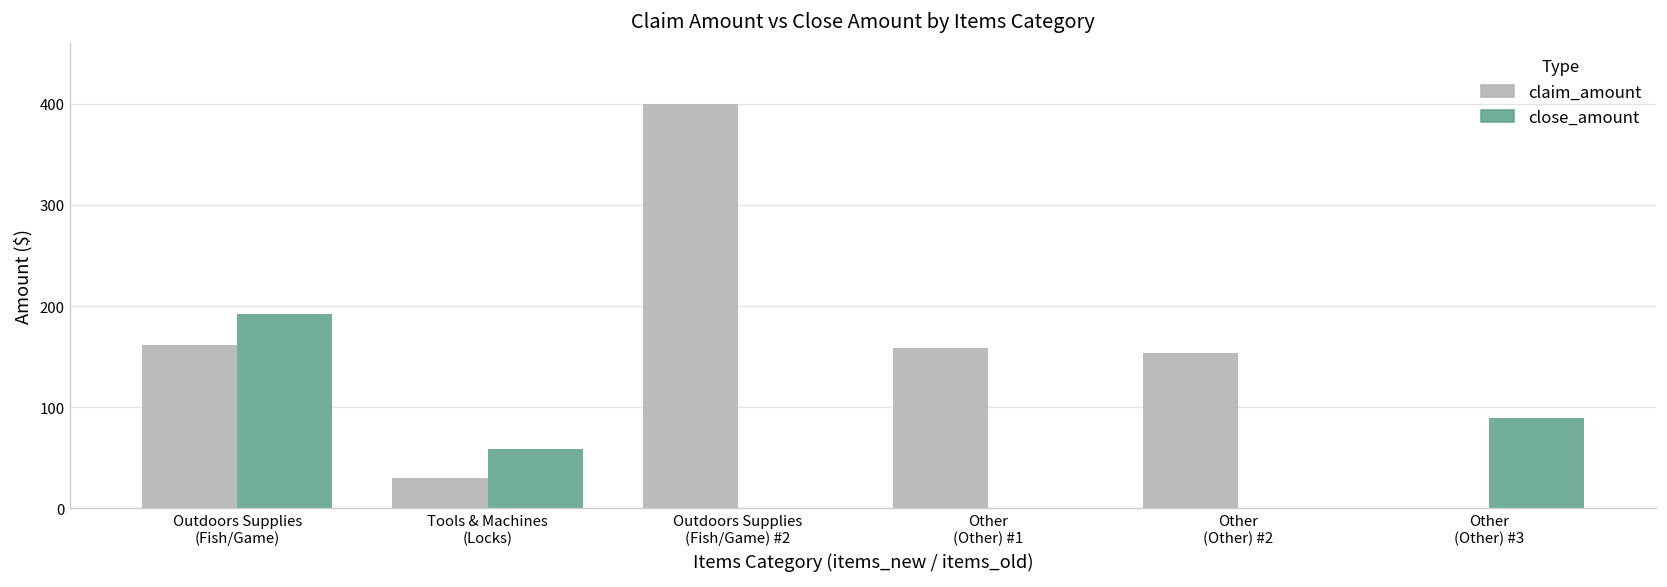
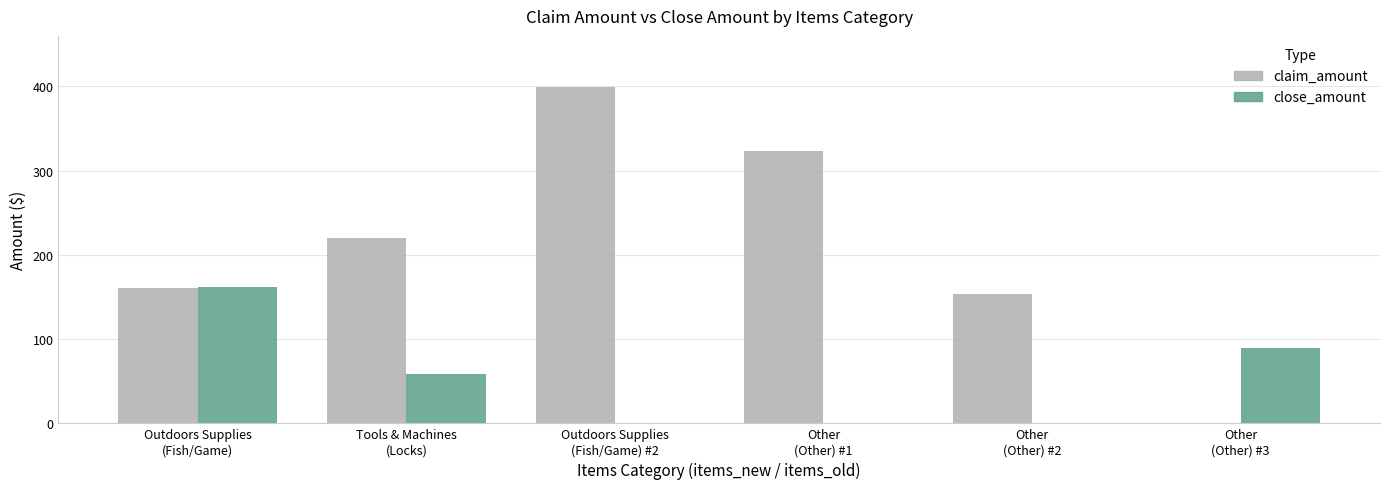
  {
    "claim_amount": {
      "Outdoors Supplies (Fish/Game)": 160,
-     "Tools & Machines (Locks)": 30,
+     "Tools & Machines (Locks)": 220,
      "Outdoors Supplies (Fish/Game) #2": 400,
-     "Other (Other) #1": 160,
+     "Other (Other) #1": 320,
      "Other (Other) #2": 150,
      "Other (Other) #3": 0
    },
    "close_amount": {
-     "Outdoors Supplies (Fish/Game)": 190,
+     "Outdoors Supplies (Fish/Game)": 160,
      "Tools & Machines (Locks)": 60,
      "Outdoors Supplies (Fish/Game) #2": 0,
      "Other (Other) #1": 0,
      "Other (Other) #2": 0,
      "Other (Other) #3": 90
    }
  }
